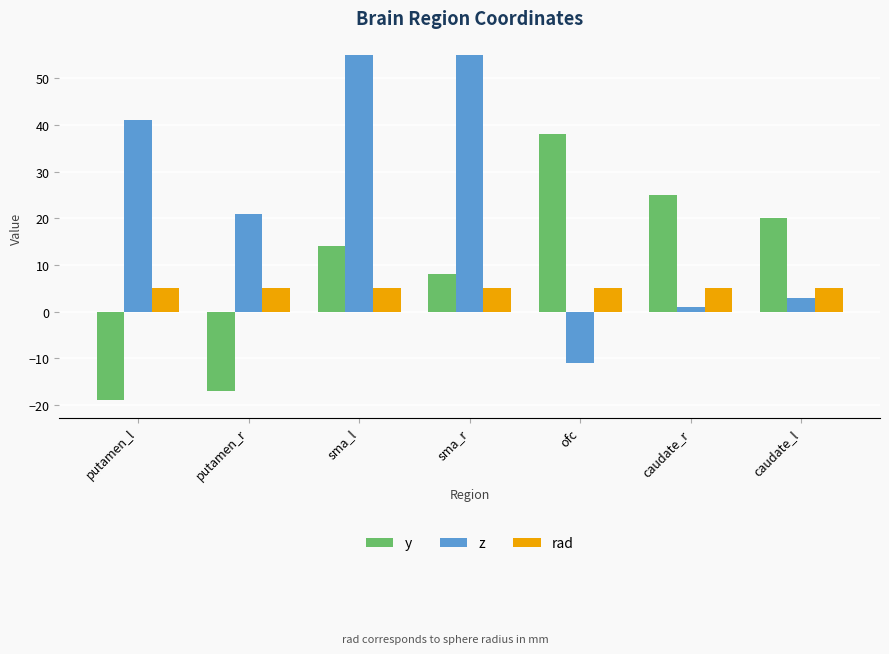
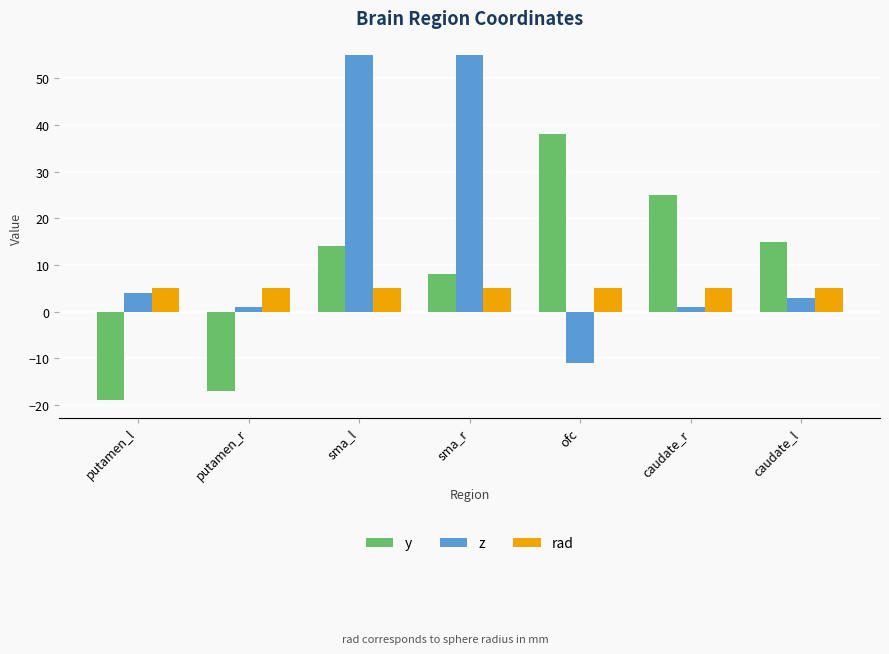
  {
    "y": {
      "putamen_l": -19,
      "putamen_r": -17,
      "sma_l": 14,
      "sma_r": 8,
      "ofc": 38,
      "caudate_r": 25,
-     "caudate_l": 20
+     "caudate_l": 15
    },
    "z": {
-     "putamen_l": 41,
-     "putamen_r": 21,
+     "putamen_l": 4,
+     "putamen_r": 1,
      "sma_l": 55,
      "sma_r": 55,
      "ofc": -11,
      "caudate_r": 1,
      "caudate_l": 3
    },
    "rad": {
      "putamen_l": 5,
      "putamen_r": 5,
      "sma_l": 5,
      "sma_r": 5,
      "ofc": 5,
      "caudate_r": 5,
      "caudate_l": 5
    }
  }
